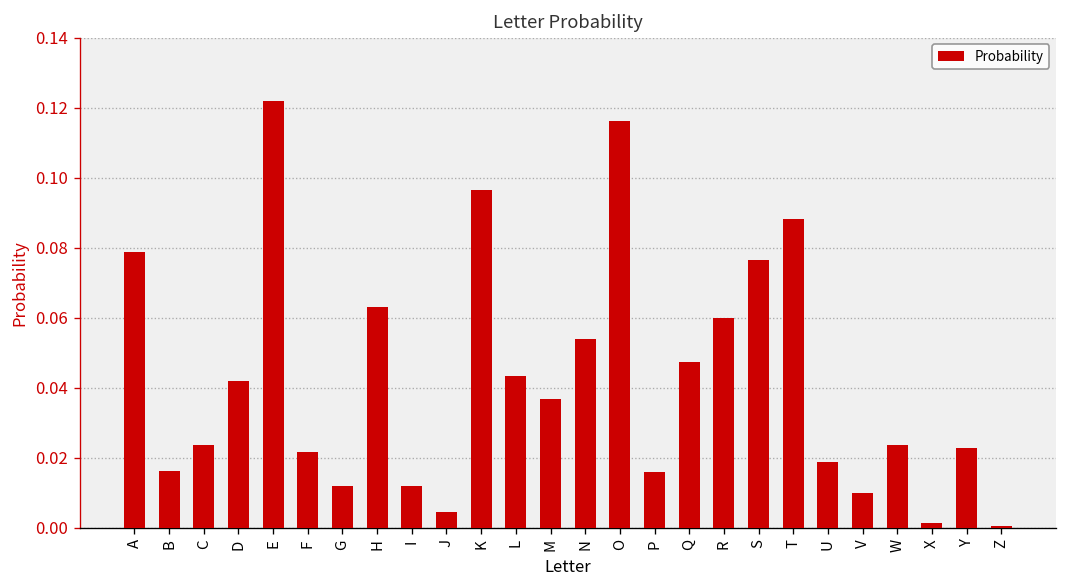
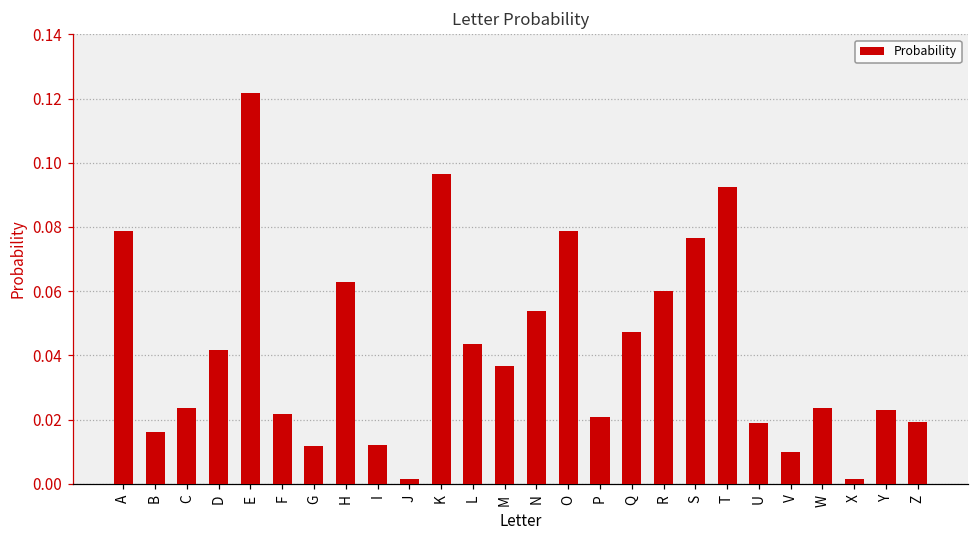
  {
    "A": 0.079,
    "B": 0.016,
    "C": 0.024,
    "D": 0.042,
    "E": 0.122,
    "F": 0.022,
    "G": 0.012,
    "H": 0.063,
    "I": 0.012,
-   "J": 0.004,
+   "J": 0.002,
    "K": 0.096,
    "L": 0.043,
    "M": 0.037,
    "N": 0.054,
-   "O": 0.116,
-   "P": 0.016,
+   "O": 0.079,
+   "P": 0.021,
    "Q": 0.047,
    "R": 0.060,
    "S": 0.077,
-   "T": 0.088,
+   "T": 0.093,
    "U": 0.019,
    "V": 0.010,
    "W": 0.024,
    "X": 0.001,
    "Y": 0.023,
-   "Z": 0.001
+   "Z": 0.019
  }
